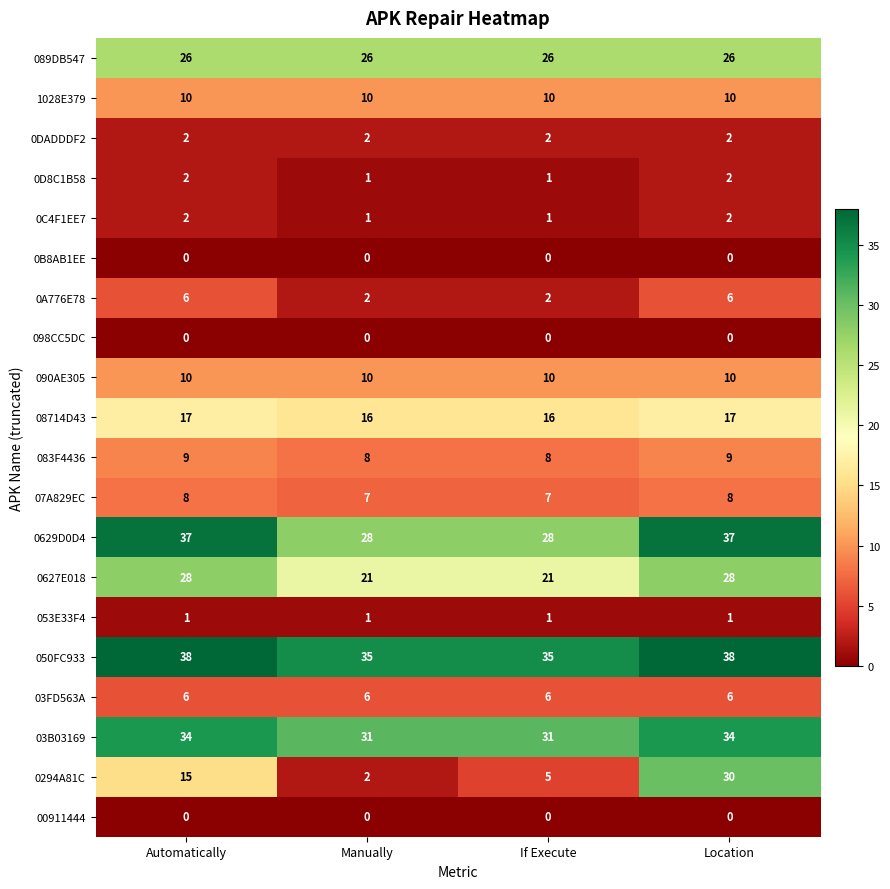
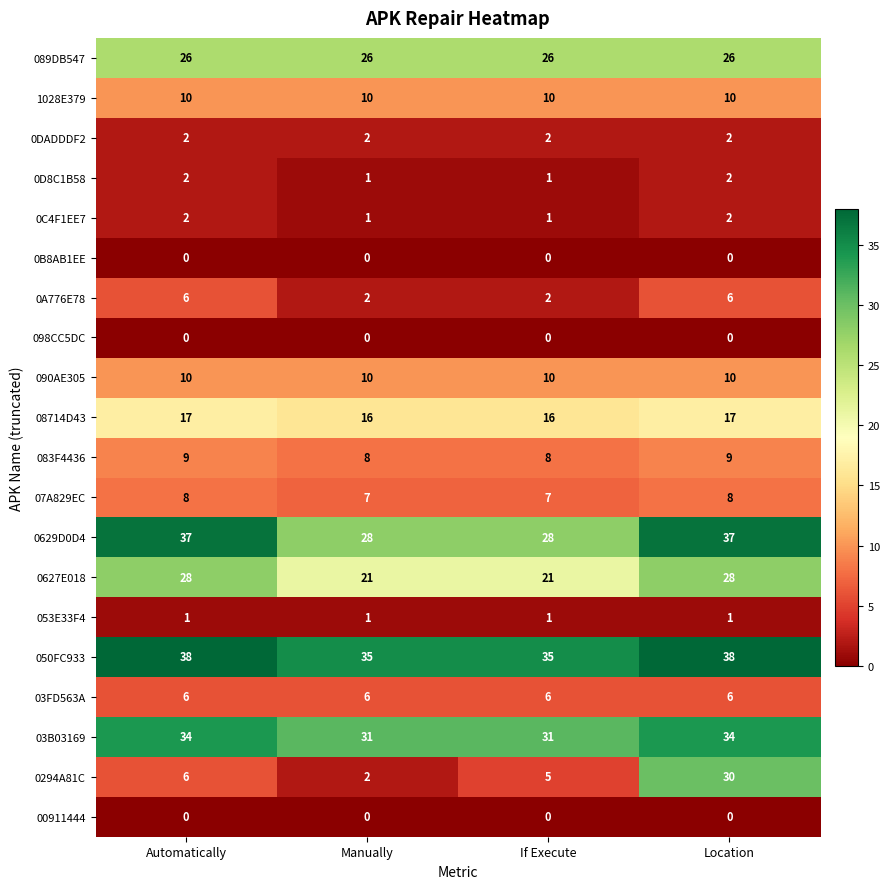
  {
    "089DB547": {
      "Automatically": 26,
      "Manually": 26,
      "If Execute": 26,
      "Location": 26
    },
    "1028E379": {
      "Automatically": 10,
      "Manually": 10,
      "If Execute": 10,
      "Location": 10
    },
    "0DADDDF2": {
      "Automatically": 2,
      "Manually": 2,
      "If Execute": 2,
      "Location": 2
    },
    "0D8C1B58": {
      "Automatically": 2,
      "Manually": 1,
      "If Execute": 1,
      "Location": 2
    },
    "0C4F1EE7": {
      "Automatically": 2,
      "Manually": 1,
      "If Execute": 1,
      "Location": 2
    },
    "0B8AB1EE": {
      "Automatically": 0,
      "Manually": 0,
      "If Execute": 0,
      "Location": 0
    },
    "0A776E78": {
      "Automatically": 6,
      "Manually": 2,
      "If Execute": 2,
      "Location": 6
    },
    "098CC5DC": {
      "Automatically": 0,
      "Manually": 0,
      "If Execute": 0,
      "Location": 0
    },
    "090AE305": {
      "Automatically": 10,
      "Manually": 10,
      "If Execute": 10,
      "Location": 10
    },
    "08714D43": {
      "Automatically": 17,
      "Manually": 16,
      "If Execute": 16,
      "Location": 17
    },
    "083F4436": {
      "Automatically": 9,
      "Manually": 8,
      "If Execute": 8,
      "Location": 9
    },
    "07A829EC": {
      "Automatically": 8,
      "Manually": 7,
      "If Execute": 7,
      "Location": 8
    },
    "0629D0D4": {
      "Automatically": 37,
      "Manually": 28,
      "If Execute": 28,
      "Location": 37
    },
    "0627E018": {
      "Automatically": 28,
      "Manually": 21,
      "If Execute": 21,
      "Location": 28
    },
    "053E33F4": {
      "Automatically": 1,
      "Manually": 1,
      "If Execute": 1,
      "Location": 1
    },
    "050FC933": {
      "Automatically": 38,
      "Manually": 35,
      "If Execute": 35,
      "Location": 38
    },
    "03FD563A": {
      "Automatically": 6,
      "Manually": 6,
      "If Execute": 6,
      "Location": 6
    },
    "03B03169": {
      "Automatically": 34,
      "Manually": 31,
      "If Execute": 31,
      "Location": 34
    },
    "0294A81C": {
-     "Automatically": 15,
+     "Automatically": 6,
      "Manually": 2,
      "If Execute": 5,
      "Location": 30
    },
    "00911444": {
      "Automatically": 0,
      "Manually": 0,
      "If Execute": 0,
      "Location": 0
    }
  }
